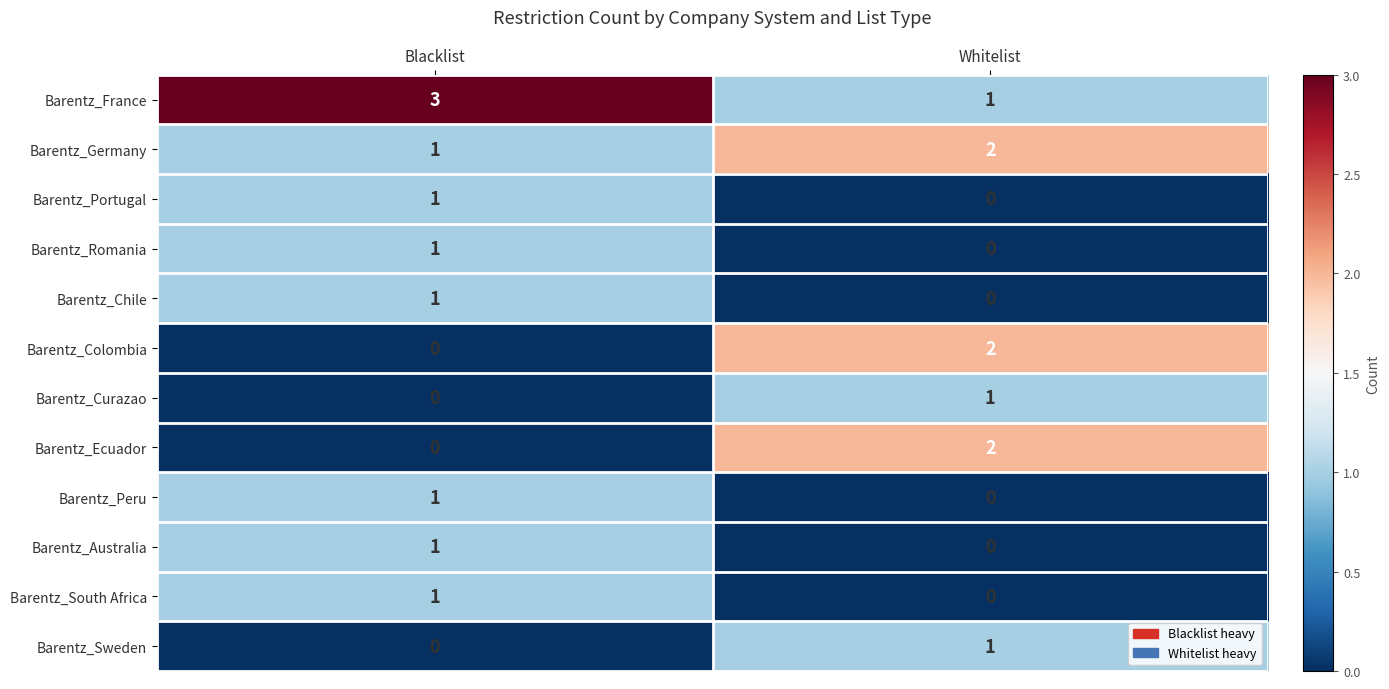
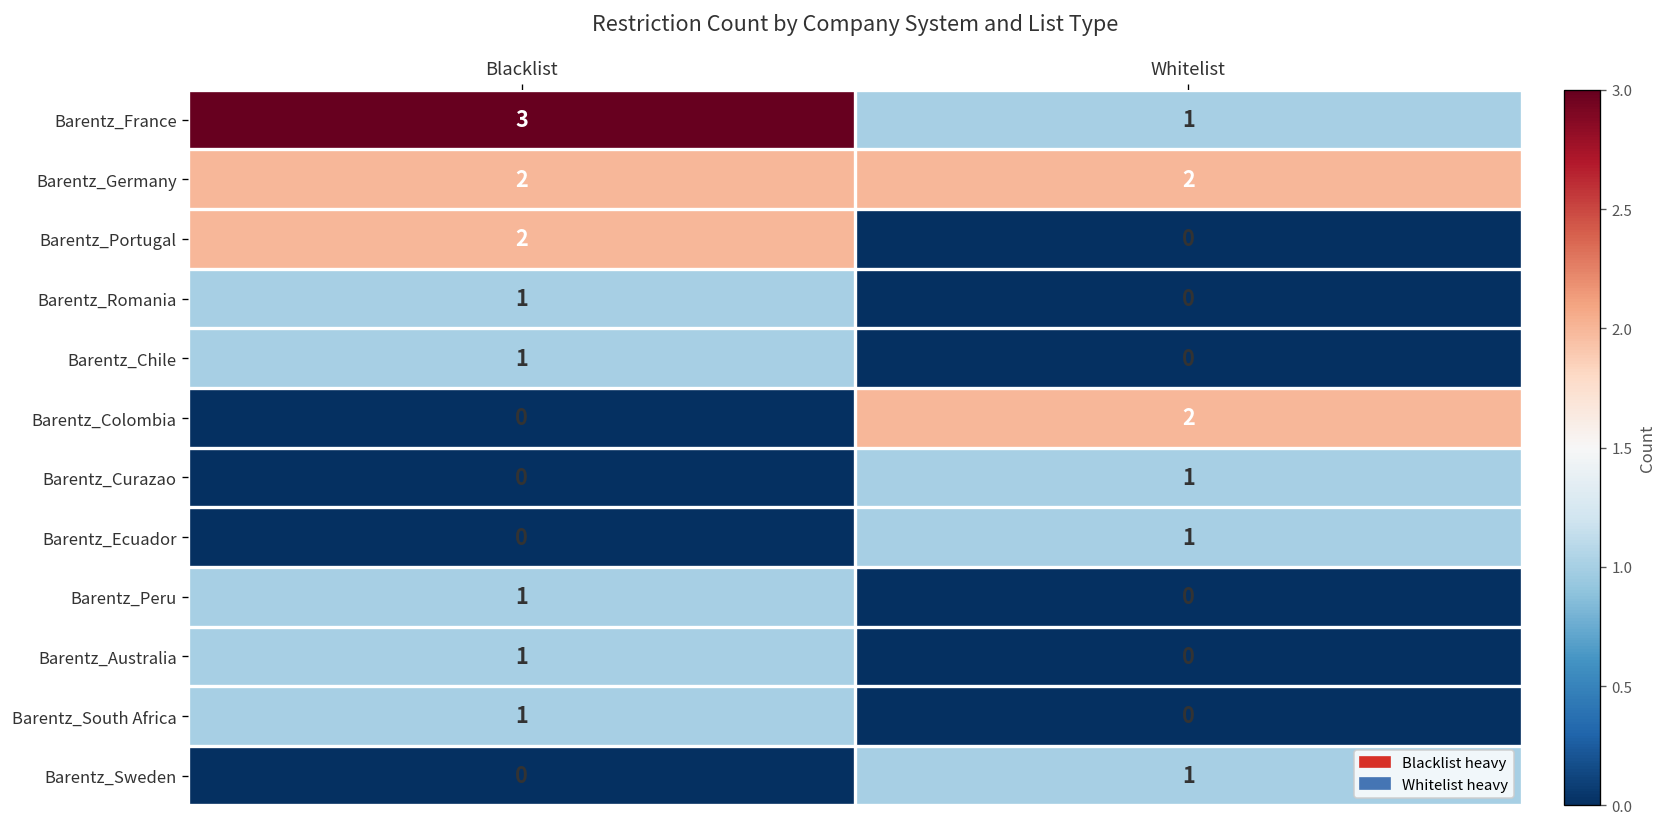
  {
    "Barentz_France": {
      "Blacklist": 3,
      "Whitelist": 1
    },
    "Barentz_Germany": {
-     "Blacklist": 1,
+     "Blacklist": 2,
      "Whitelist": 2
    },
    "Barentz_Portugal": {
-     "Blacklist": 1
+     "Blacklist": 2
    },
    "Barentz_Romania": {
      "Blacklist": 1
    },
    "Barentz_Chile": {
      "Blacklist": 1
    },
    "Barentz_Colombia": {
      "Whitelist": 2
    },
    "Barentz_Curazao": {
      "Whitelist": 1
    },
    "Barentz_Ecuador": {
-     "Whitelist": 2
+     "Whitelist": 1
    },
    "Barentz_Peru": {
      "Blacklist": 1
    },
    "Barentz_Australia": {
      "Blacklist": 1
    },
    "Barentz_South Africa": {
      "Blacklist": 1
    },
    "Barentz_Sweden": {
      "Whitelist": 1
    }
  }
